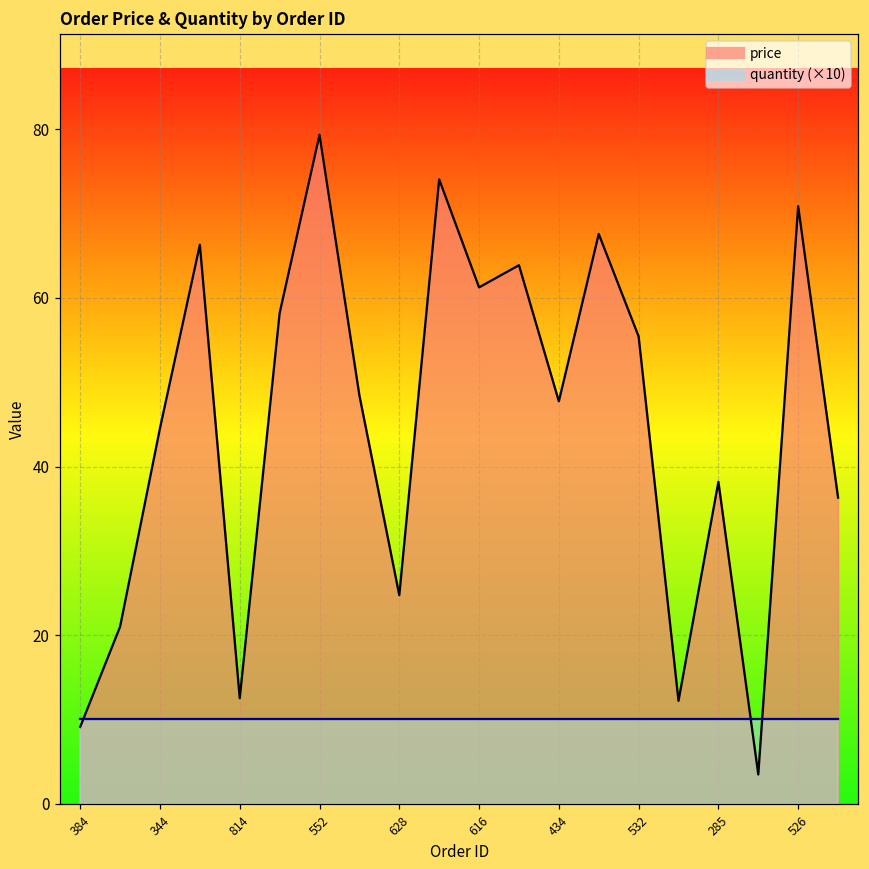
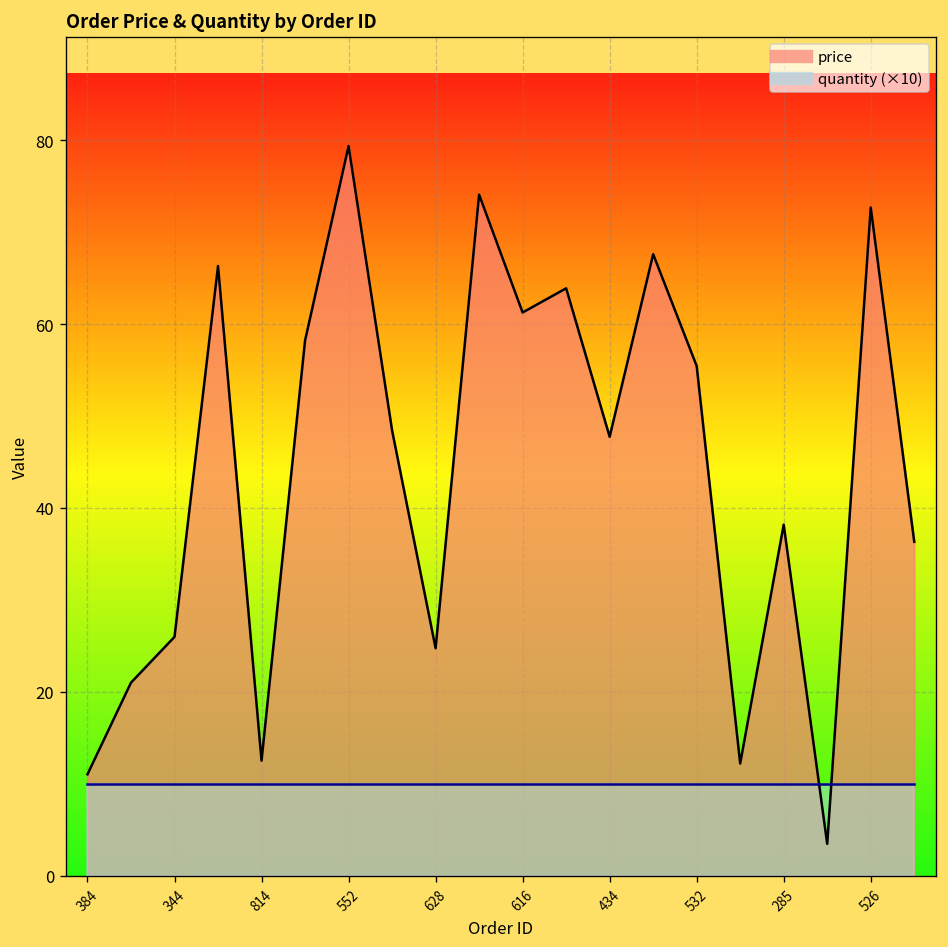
  {
    "price": {
-     "384": 9,
-     "344": 45,
+     "384": 11,
+     "344": 26,
      "814": 13,
      "552": 79,
      "628": 25,
      "616": 61,
      "434": 48,
      "532": 55,
      "285": 38,
-     "526": 71
+     "526": 73
    },
    "quantity (×10)": {
      "384": 10,
      "344": 10,
      "814": 10,
      "552": 10,
      "628": 10,
      "616": 10,
      "434": 10,
      "532": 10,
      "285": 10,
      "526": 10
    }
  }
